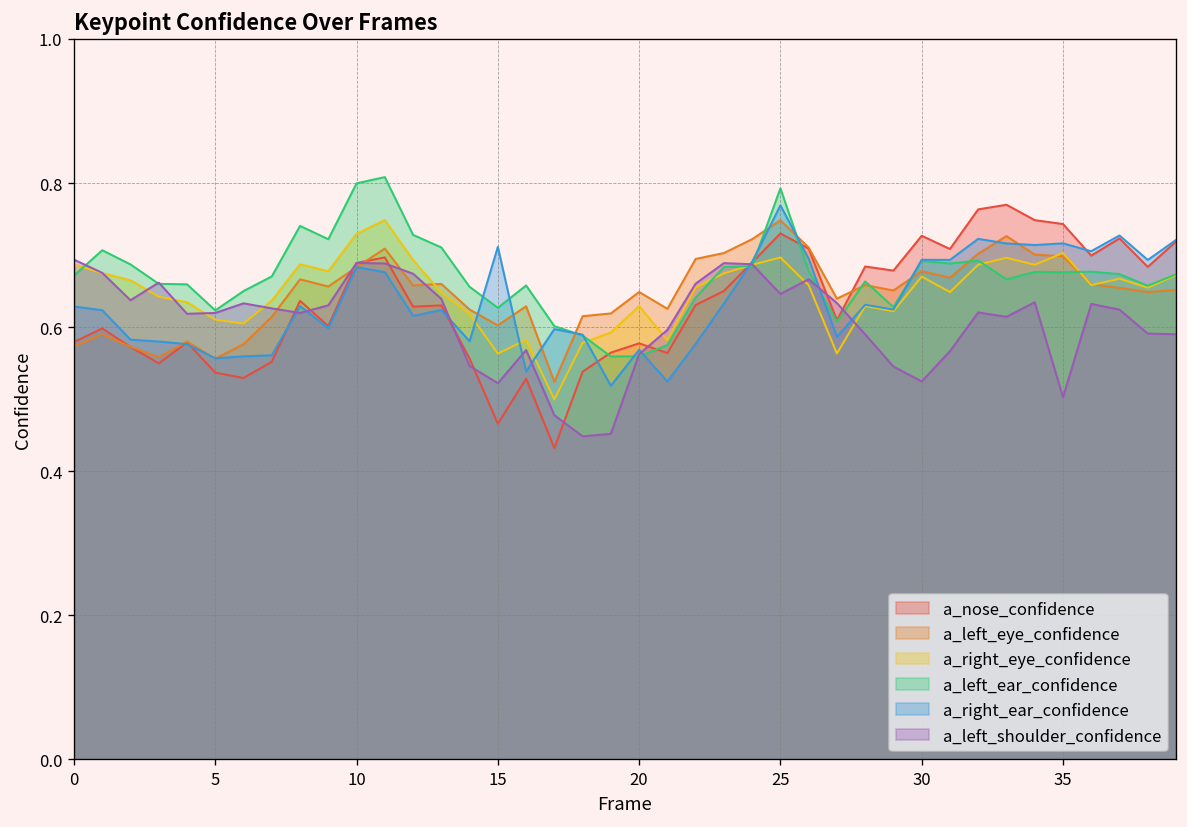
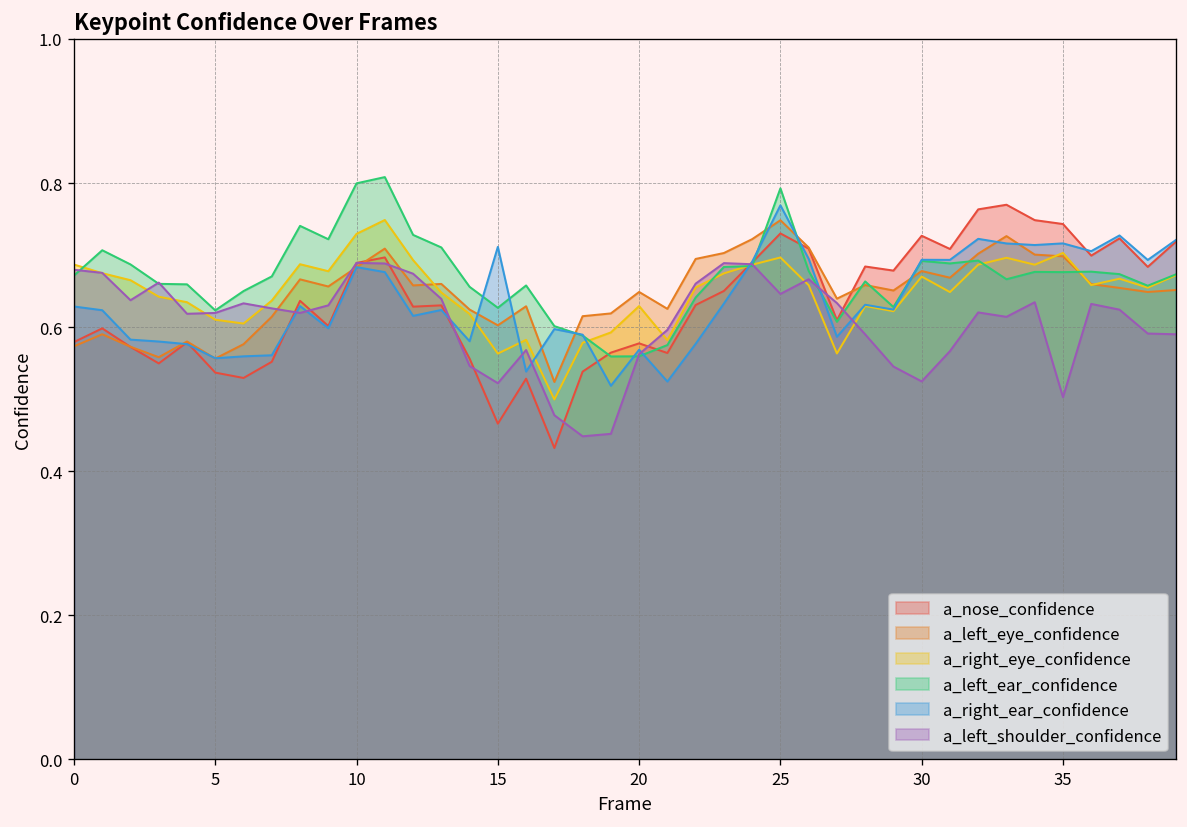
  {
    "a_left_ear_confidence": {
      "0": 0.67,
      "10": 0.80,
      "15": 0.63,
      "25": 0.79,
      "35": 0.68
    },
    "a_right_ear_confidence": {
      "0": 0.63,
      "15": 0.71,
      "20": 0.57,
      "25": 0.77,
      "35": 0.72
    },
    "a_left_shoulder_confidence": {
-     "0": 0.69,
+     "0": 0.68,
      "15": 0.52,
      "25": 0.65,
      "30": 0.52,
      "35": 0.50
    }
  }
